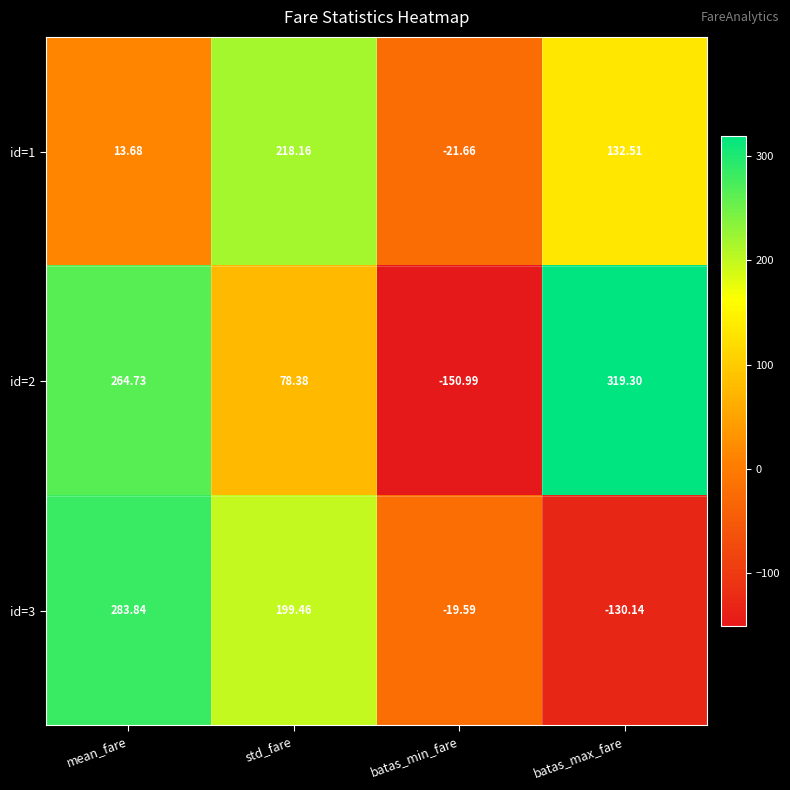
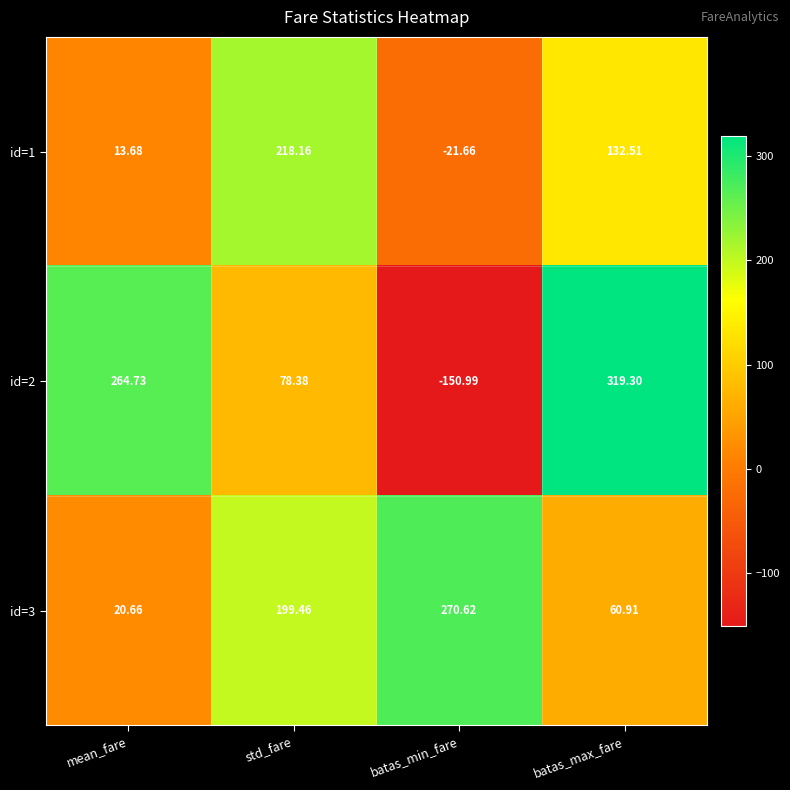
  {
    "id=1": {
      "mean_fare": 13.68,
      "std_fare": 218.16,
      "batas_min_fare": -21.66,
      "batas_max_fare": 132.51
    },
    "id=2": {
      "mean_fare": 264.73,
      "std_fare": 78.38,
      "batas_min_fare": -150.99,
      "batas_max_fare": 319.30
    },
    "id=3": {
-     "mean_fare": 283.84,
+     "mean_fare": 20.66,
      "std_fare": 199.46,
-     "batas_min_fare": -19.59,
-     "batas_max_fare": -130.14
+     "batas_min_fare": 270.62,
+     "batas_max_fare": 60.91
    }
  }
